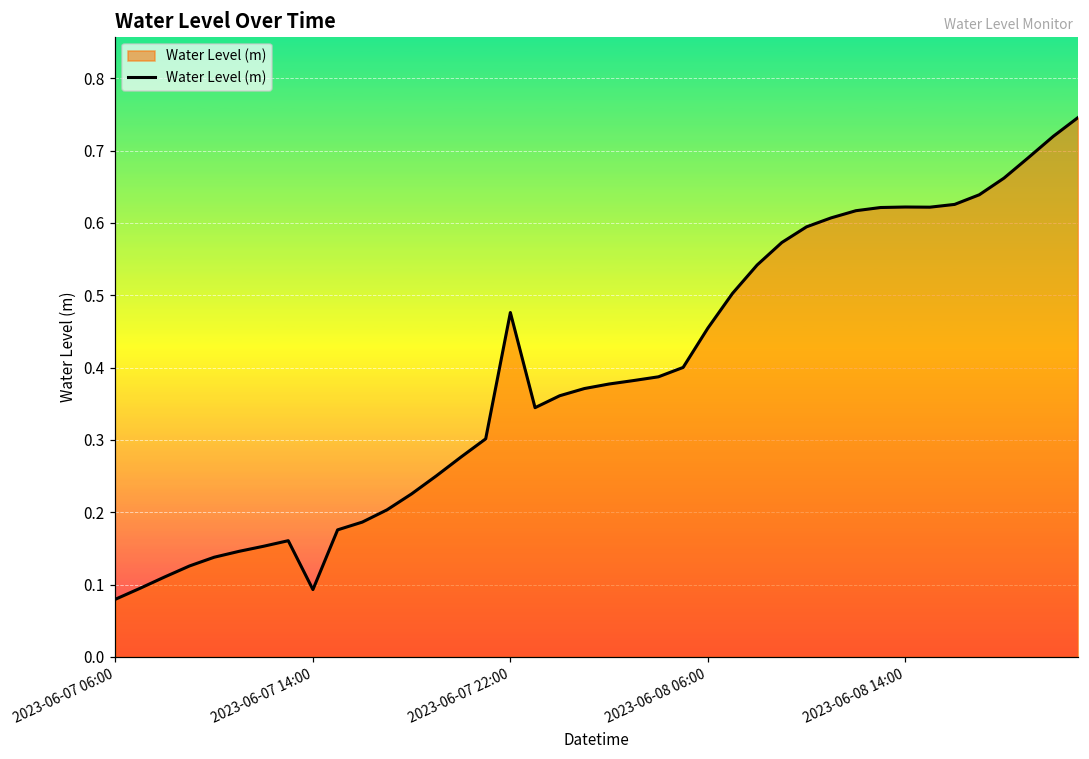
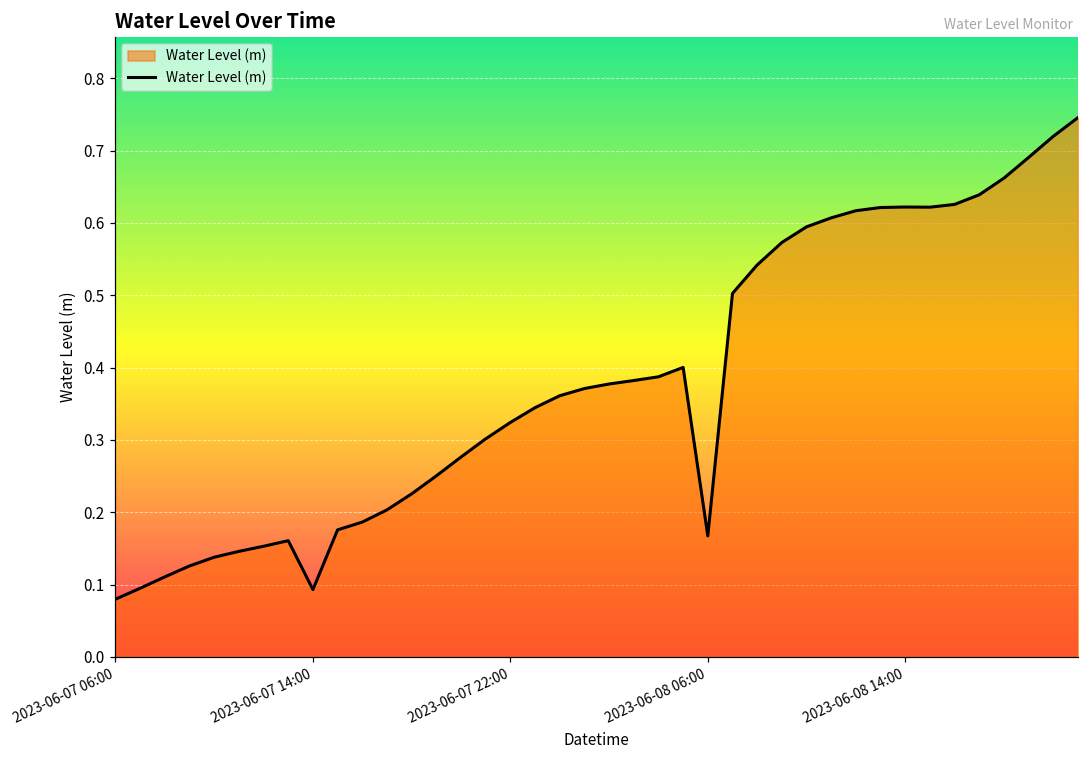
  {
    "2023-06-07 06:00": 0.08,
    "2023-06-07 14:00": 0.09,
-   "2023-06-07 22:00": 0.48,
-   "2023-06-08 06:00": 0.45,
+   "2023-06-07 22:00": 0.32,
+   "2023-06-08 06:00": 0.17,
    "2023-06-08 14:00": 0.62
  }
